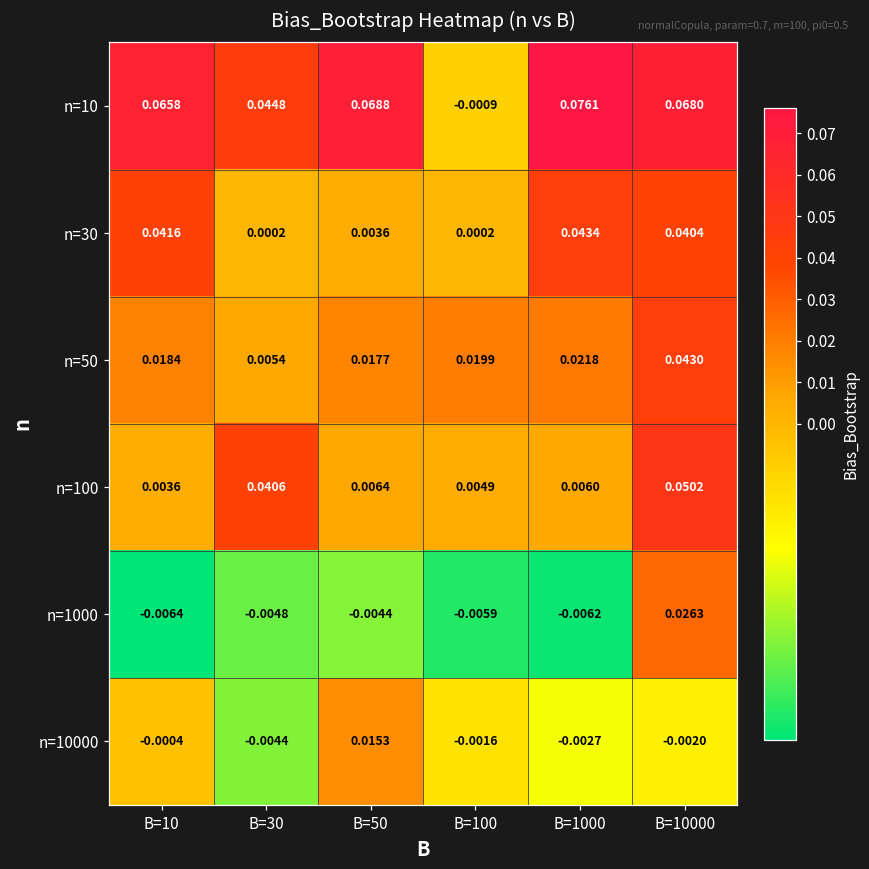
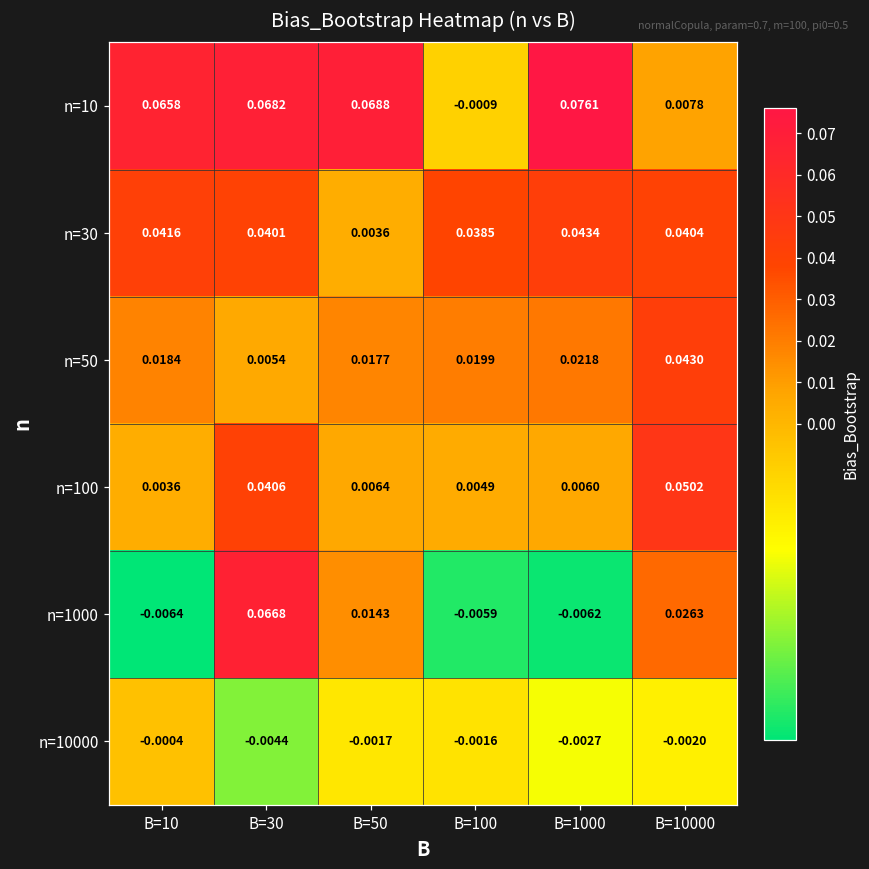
  {
    "n=10": {
      "B=10": 0.0658,
-     "B=30": 0.0448,
+     "B=30": 0.0682,
      "B=50": 0.0688,
      "B=100": -0.0009,
      "B=1000": 0.0761,
-     "B=10000": 0.0680
+     "B=10000": 0.0078
    },
    "n=30": {
      "B=10": 0.0416,
-     "B=30": 0.0002,
+     "B=30": 0.0401,
      "B=50": 0.0036,
-     "B=100": 0.0002,
+     "B=100": 0.0385,
      "B=1000": 0.0434,
      "B=10000": 0.0404
    },
    "n=50": {
      "B=10": 0.0184,
      "B=30": 0.0054,
      "B=50": 0.0177,
      "B=100": 0.0199,
      "B=1000": 0.0218,
      "B=10000": 0.0430
    },
    "n=100": {
      "B=10": 0.0036,
      "B=30": 0.0406,
      "B=50": 0.0064,
      "B=100": 0.0049,
      "B=1000": 0.0060,
      "B=10000": 0.0502
    },
    "n=1000": {
      "B=10": -0.0064,
-     "B=30": -0.0048,
-     "B=50": -0.0044,
+     "B=30": 0.0668,
+     "B=50": 0.0143,
      "B=100": -0.0059,
      "B=1000": -0.0062,
      "B=10000": 0.0263
    },
    "n=10000": {
      "B=10": -0.0004,
      "B=30": -0.0044,
-     "B=50": 0.0153,
+     "B=50": -0.0017,
      "B=100": -0.0016,
      "B=1000": -0.0027,
      "B=10000": -0.0020
    }
  }
